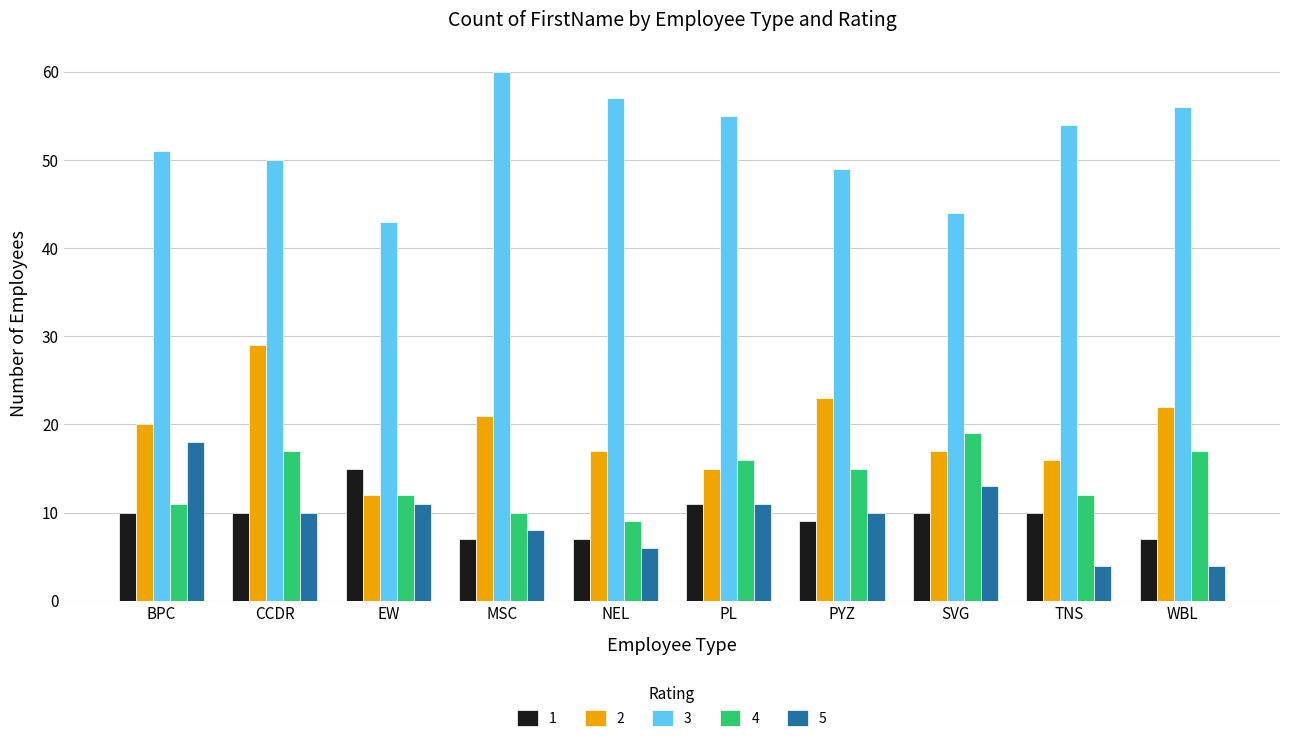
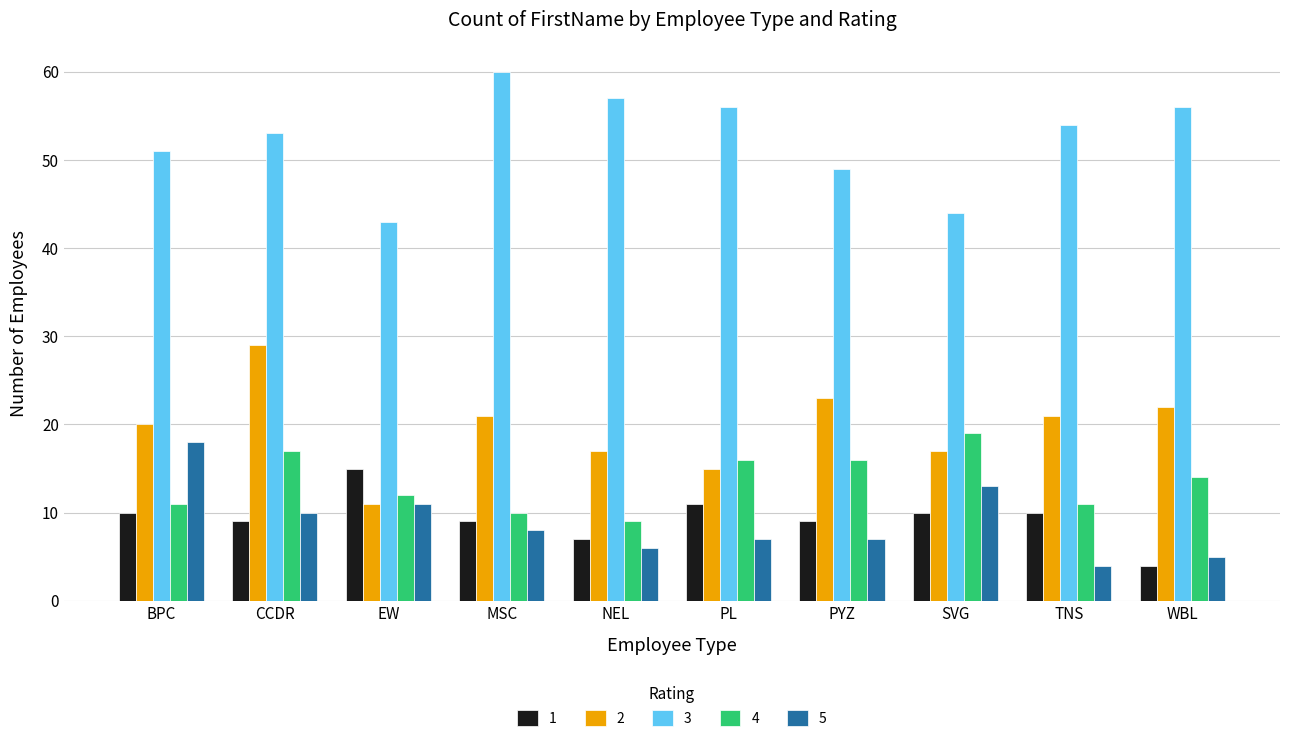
  {
    "1": {
      "BPC": 10,
-     "CCDR": 10,
+     "CCDR": 9,
      "EW": 15,
-     "MSC": 7,
+     "MSC": 9,
      "NEL": 7,
      "PL": 11,
      "PYZ": 9,
      "SVG": 10,
      "TNS": 10,
-     "WBL": 7
+     "WBL": 4
    },
    "2": {
      "BPC": 20,
      "CCDR": 29,
-     "EW": 12,
+     "EW": 11,
      "MSC": 21,
      "NEL": 17,
      "PL": 15,
      "PYZ": 23,
      "SVG": 17,
-     "TNS": 16,
+     "TNS": 21,
      "WBL": 22
    },
    "3": {
      "BPC": 51,
-     "CCDR": 50,
+     "CCDR": 53,
      "EW": 43,
      "MSC": 60,
      "NEL": 57,
-     "PL": 55,
+     "PL": 56,
      "PYZ": 49,
      "SVG": 44,
      "TNS": 54,
      "WBL": 56
    },
    "4": {
      "BPC": 11,
      "CCDR": 17,
      "EW": 12,
      "MSC": 10,
      "NEL": 9,
      "PL": 16,
-     "PYZ": 15,
+     "PYZ": 16,
      "SVG": 19,
-     "TNS": 12,
-     "WBL": 17
+     "TNS": 11,
+     "WBL": 14
    },
    "5": {
      "BPC": 18,
      "CCDR": 10,
      "EW": 11,
      "MSC": 8,
      "NEL": 6,
-     "PL": 11,
-     "PYZ": 10,
+     "PL": 7,
+     "PYZ": 7,
      "SVG": 13,
      "TNS": 4,
-     "WBL": 4
+     "WBL": 5
    }
  }
